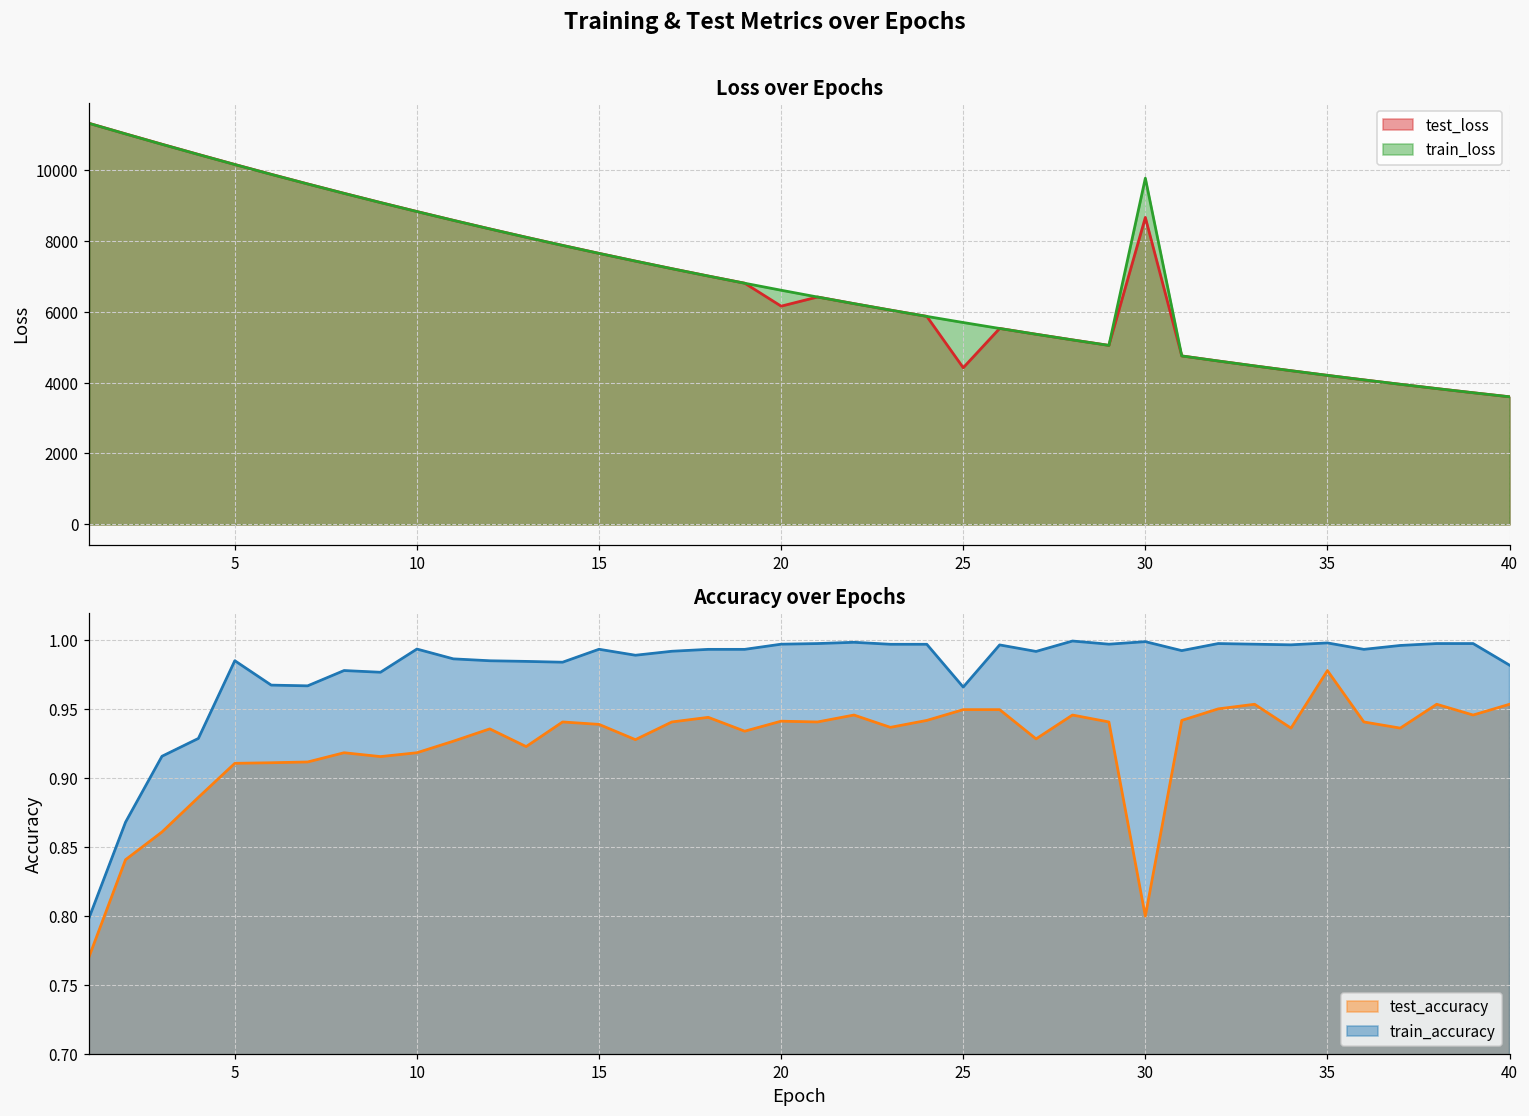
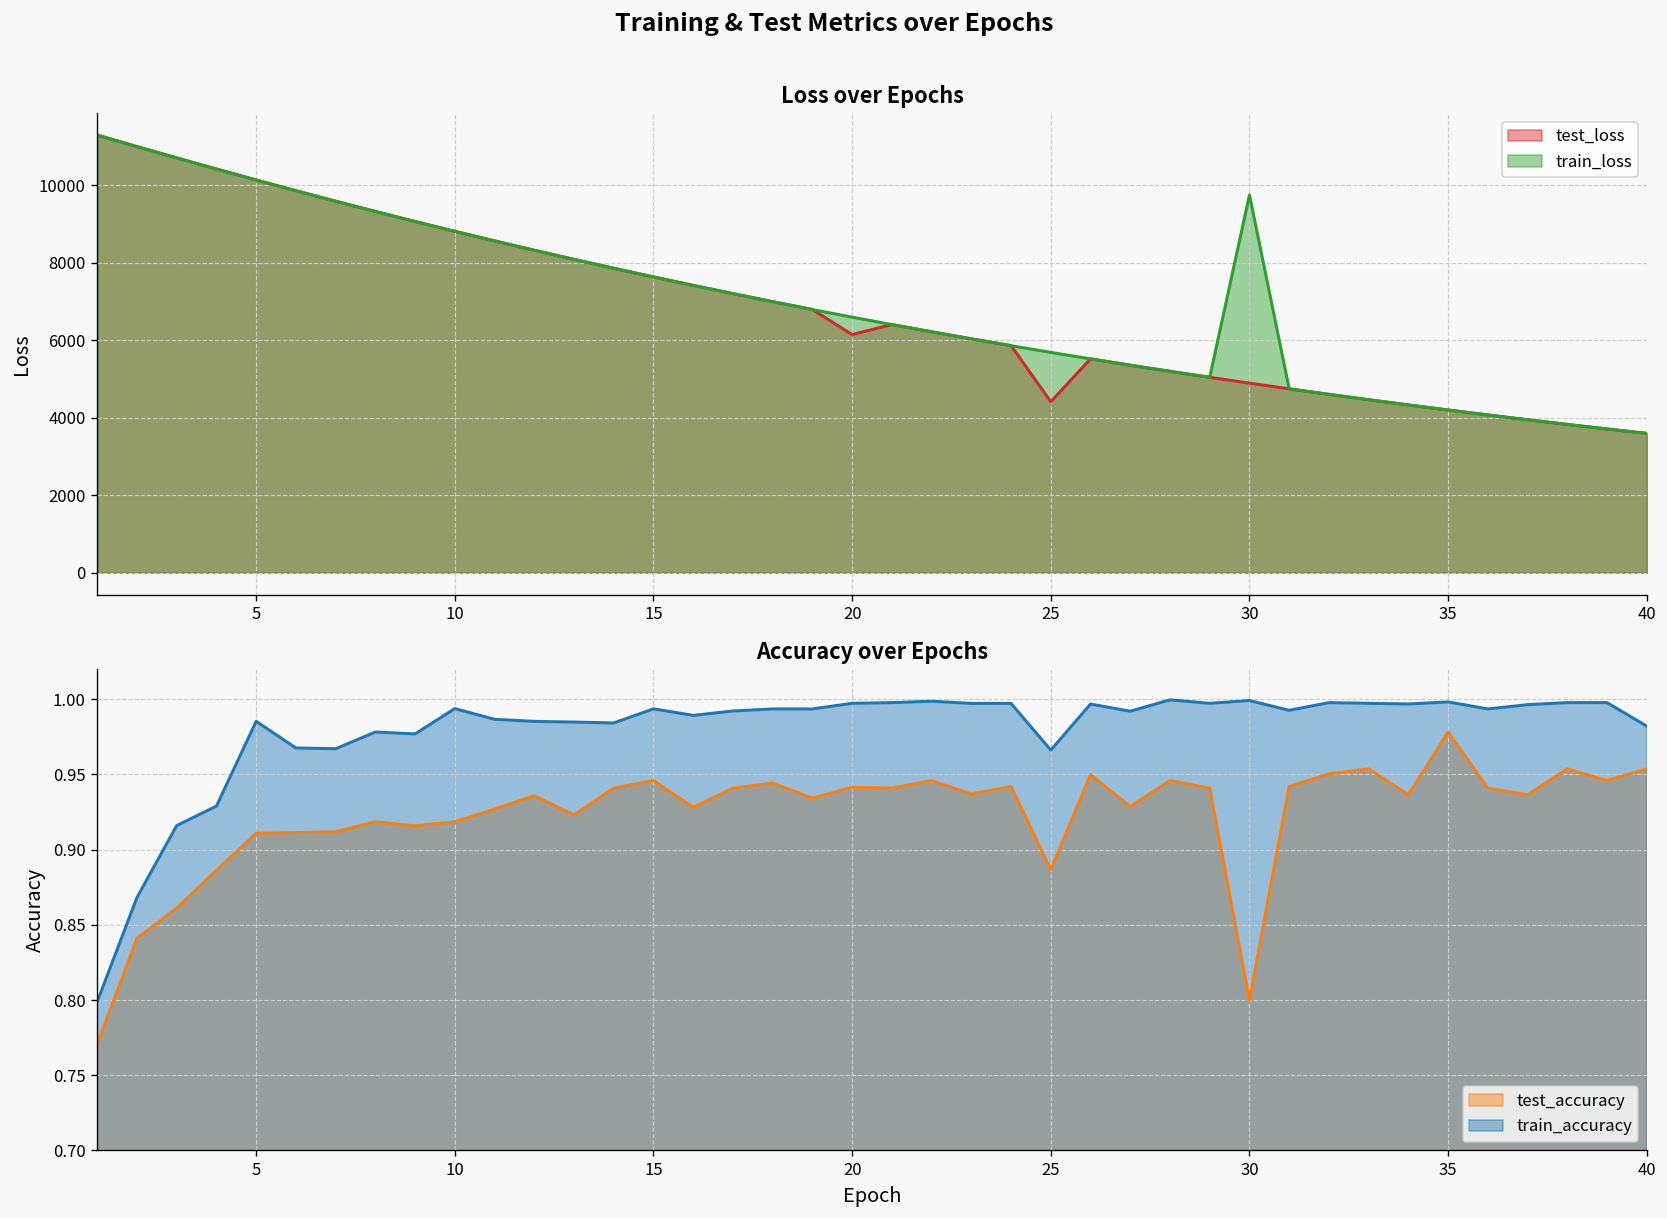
  {
    "Loss over Epochs": {
      "test_loss": {
        "20": 6200,
        "25": 4400,
-       "30": 8700
+       "30": 4900
      },
      "train_loss": {
        "20": 6600,
        "25": 5700,
        "30": 9800
      }
    },
    "Accuracy over Epochs": {
      "test_accuracy": {
        "5": 0.911,
        "10": 0.919,
-       "15": 0.939,
+       "15": 0.946,
        "20": 0.941,
-       "25": 0.950,
+       "25": 0.887,
        "30": 0.800,
        "35": 0.978,
        "40": 0.954
      },
      "train_accuracy": {
        "5": 0.985,
        "10": 0.994,
        "15": 0.994,
        "20": 0.997,
        "25": 0.966,
        "30": 0.999,
        "35": 0.998,
        "40": 0.982
      }
    }
  }
